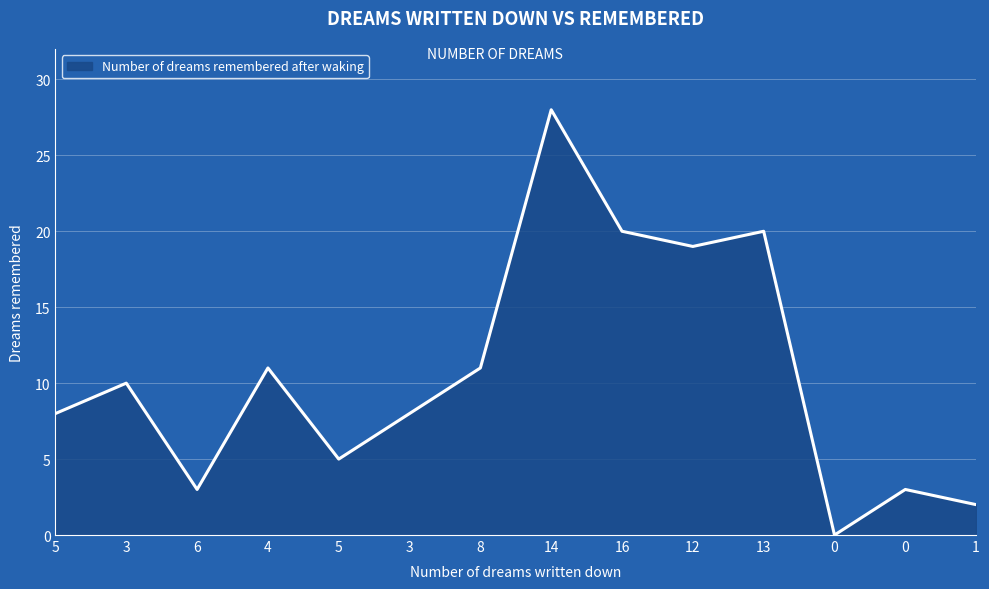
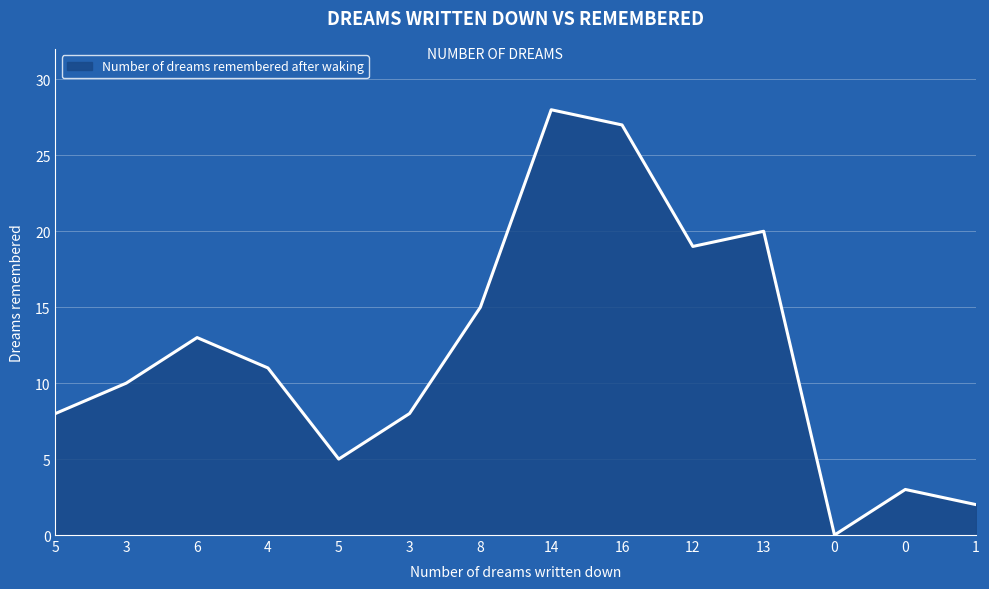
  {
-   "6": 3,
+   "6": 13,
    "4": 11,
-   "8": 11,
+   "8": 15,
    "14": 28,
-   "16": 20,
+   "16": 27,
    "12": 19,
    "13": 20,
    "1": 2
  }
